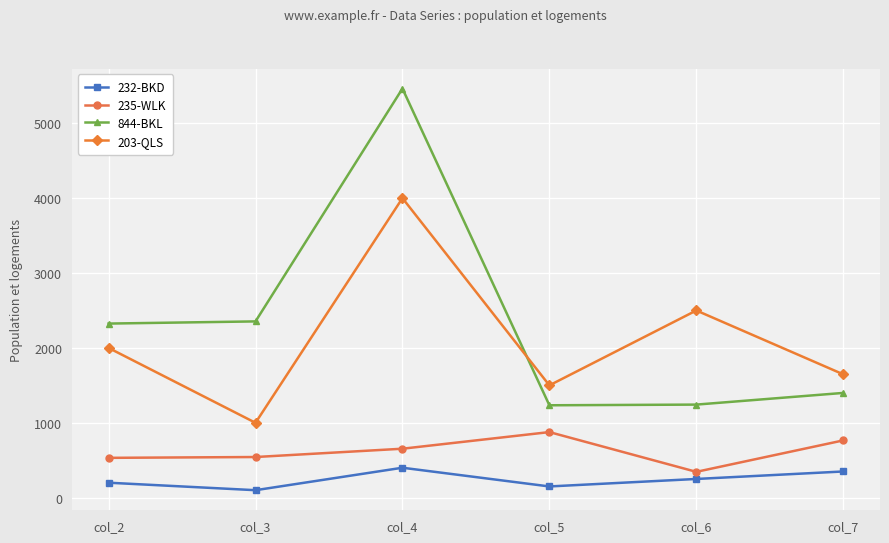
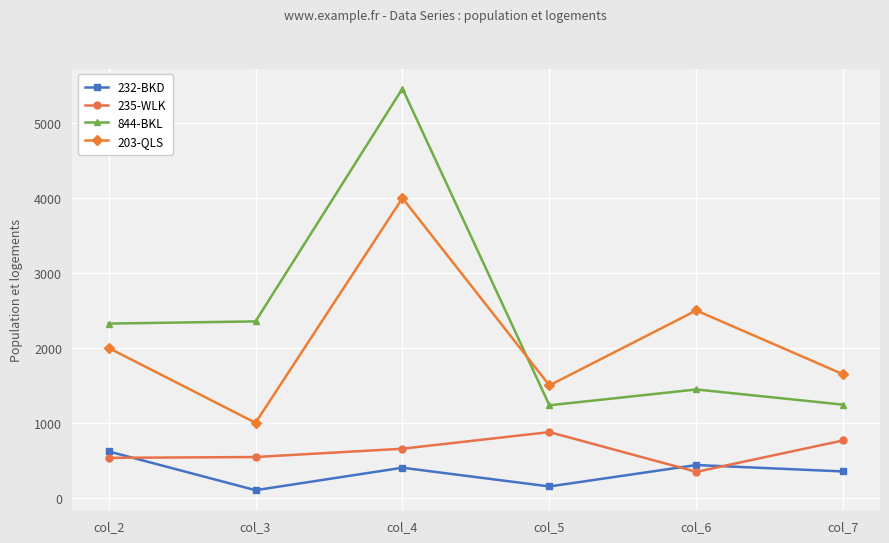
  {
    "232-BKD": {
-     "col_2": 200,
+     "col_2": 600,
      "col_3": 100,
      "col_4": 400,
      "col_5": 200,
-     "col_6": 300,
+     "col_6": 400,
      "col_7": 400
    },
    "844-BKL": {
      "col_2": 2300,
      "col_3": 2400,
      "col_4": 5500,
      "col_5": 1200,
-     "col_6": 1200,
-     "col_7": 1400
+     "col_6": 1400,
+     "col_7": 1200
    }
  }
